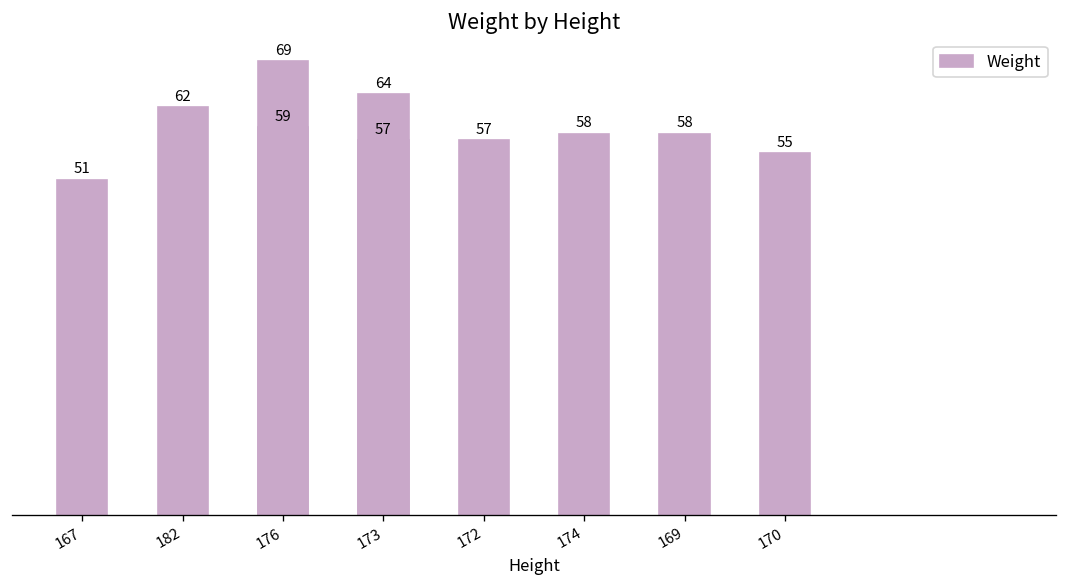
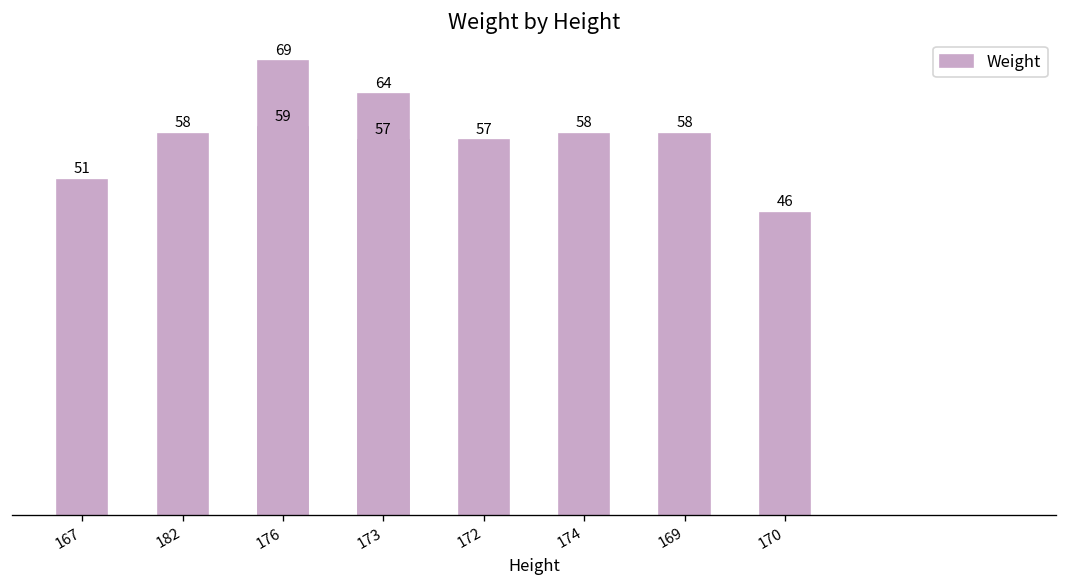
  {
    "167": 51,
-   "182": 62,
+   "182": 58,
    "172": 57,
    "174": 58,
    "169": 58,
-   "170": 55
+   "170": 46
  }
